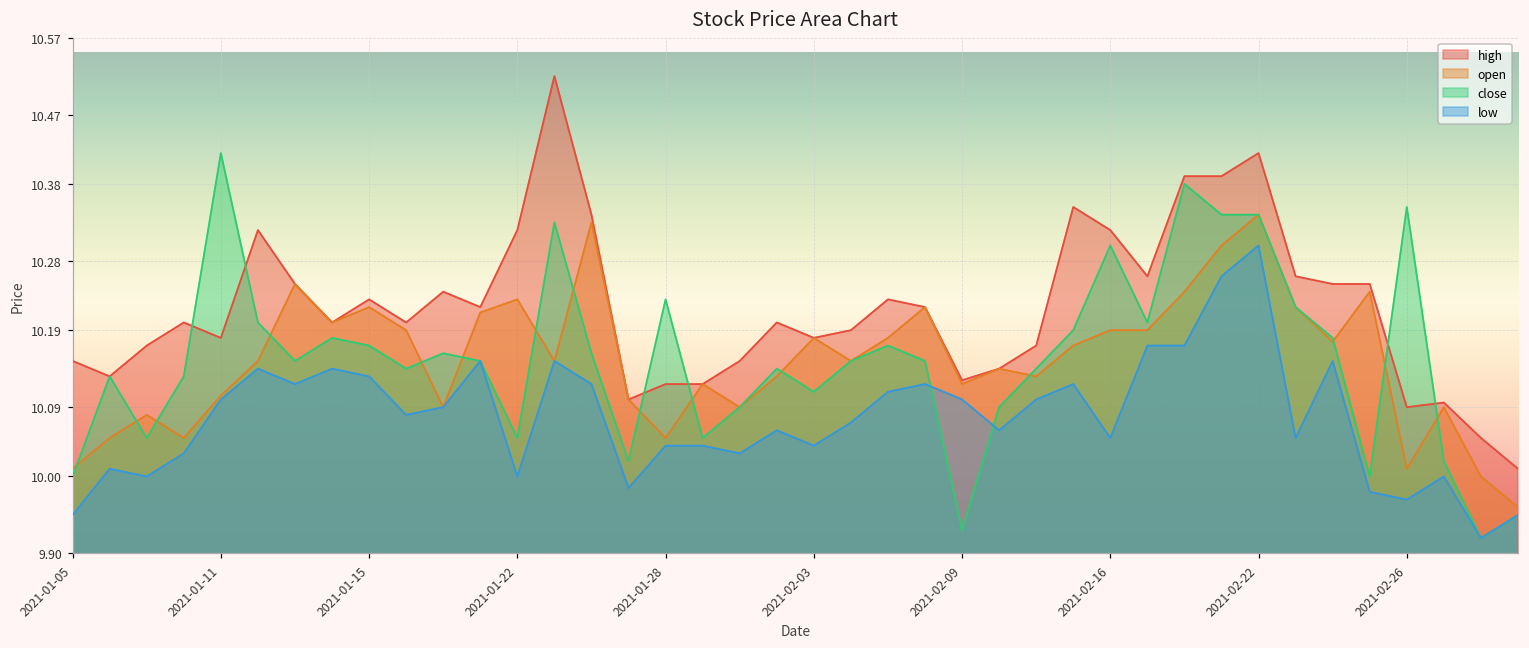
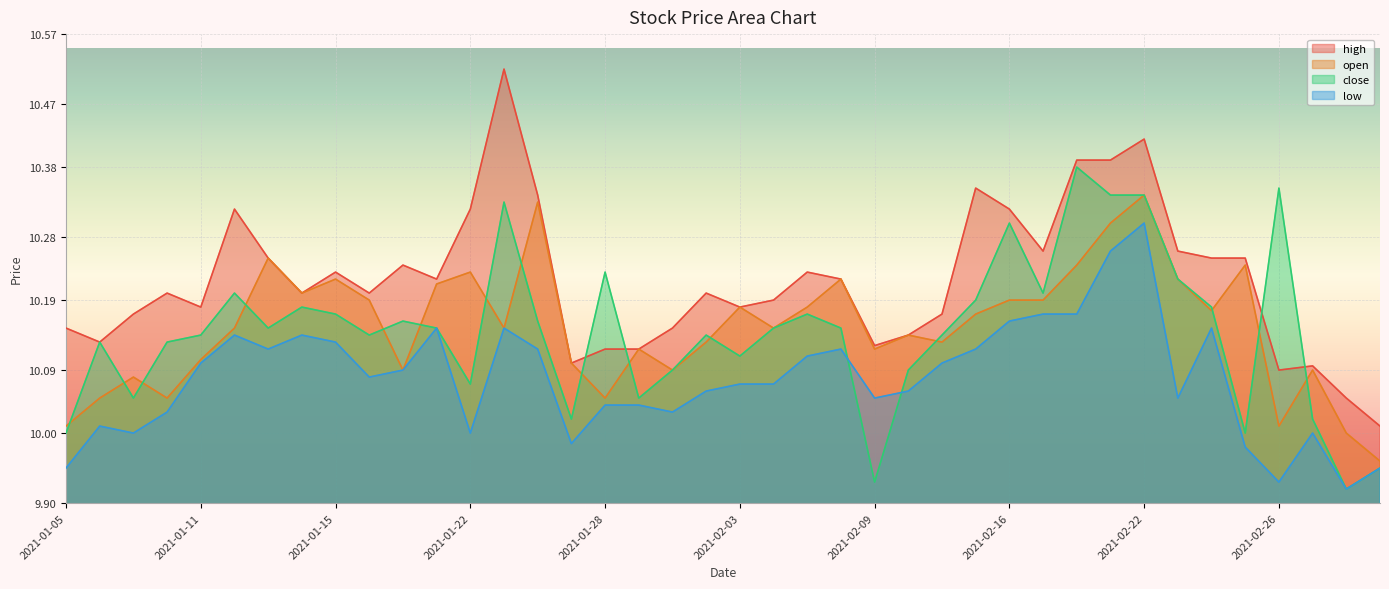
  {
    "close": {
      "2021-01-05": 10.00,
-     "2021-01-11": 10.42,
+     "2021-01-11": 10.14,
      "2021-01-15": 10.17,
-     "2021-01-22": 10.05,
+     "2021-01-22": 10.07,
      "2021-01-28": 10.23,
      "2021-02-03": 10.11,
      "2021-02-09": 9.93,
      "2021-02-16": 10.30,
      "2021-02-26": 10.35
    },
    "low": {
      "2021-01-05": 9.95,
      "2021-01-11": 10.10,
      "2021-01-15": 10.13,
      "2021-01-22": 10.00,
      "2021-01-28": 10.04,
-     "2021-02-03": 10.04,
-     "2021-02-09": 10.10,
-     "2021-02-16": 10.05,
+     "2021-02-03": 10.07,
+     "2021-02-09": 10.05,
+     "2021-02-16": 10.16,
      "2021-02-22": 10.30,
-     "2021-02-26": 9.97
+     "2021-02-26": 9.93
    }
  }
